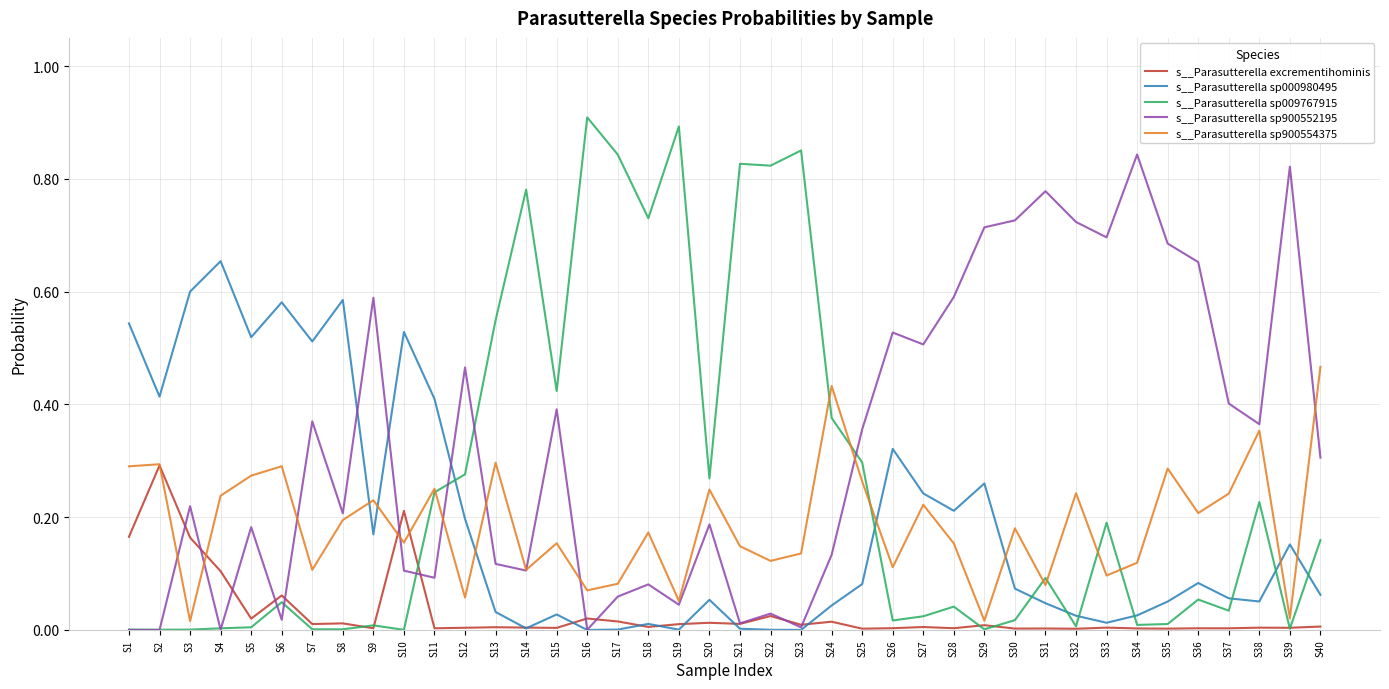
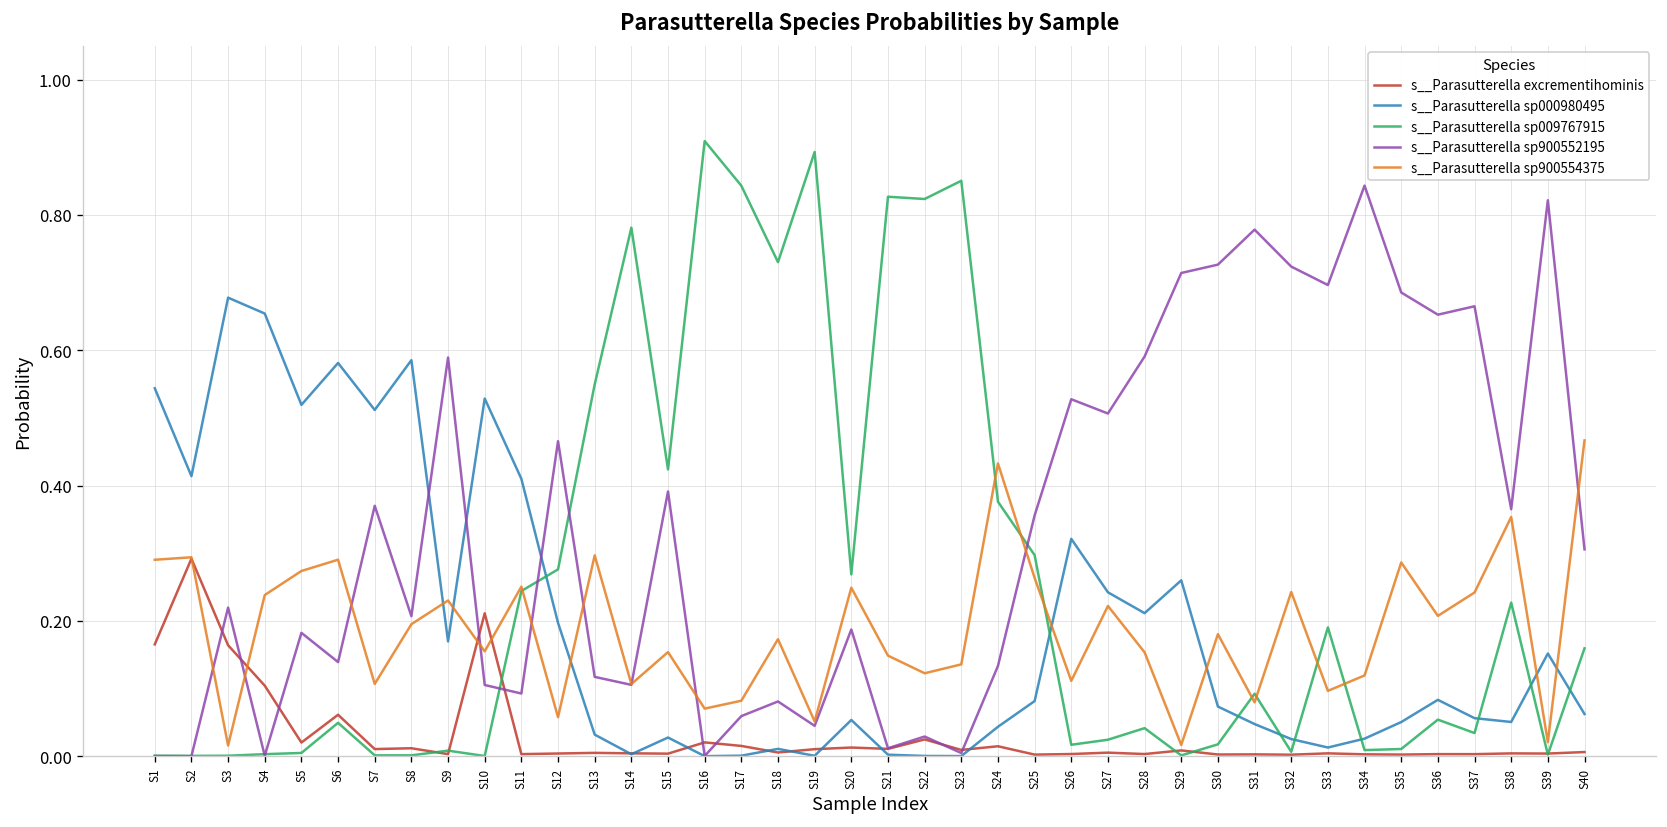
  {
    "s__Parasutterella excrementihominis": {
      "S1": 0.17,
      "S3": 0.16,
      "S4": 0.10,
      "S5": 0.02,
      "S6": 0.06,
      "S7": 0.01,
      "S8": 0.01,
      "S9": 0.00,
      "S10": 0.21,
      "S11": 0.00,
      "S12": 0.00,
      "S13": 0.00,
      "S15": 0.00,
      "S16": 0.02,
      "S17": 0.02,
      "S18": 0.01,
      "S19": 0.01,
      "S20": 0.01,
      "S23": 0.01,
      "S24": 0.01,
      "S25": 0.00,
      "S26": 0.00,
      "S27": 0.01,
      "S28": 0.00,
      "S29": 0.01,
      "S30": 0.00,
      "S31": 0.00,
      "S33": 0.00,
      "S34": 0.00,
      "S35": 0.00,
      "S36": 0.00,
      "S37": 0.00,
      "S38": 0.00,
      "S40": 0.01
    },
    "s__Parasutterella sp000980495": {
      "S1": 0.54,
      "S2": 0.41,
-     "S3": 0.60,
+     "S3": 0.68,
      "S4": 0.65,
      "S5": 0.52,
      "S6": 0.58,
      "S7": 0.51,
      "S8": 0.59,
      "S9": 0.17,
      "S10": 0.53,
      "S11": 0.41,
      "S12": 0.20,
      "S13": 0.03,
      "S15": 0.03,
      "S17": 0.00,
      "S18": 0.01,
      "S19": 0.00,
      "S20": 0.05,
      "S21": 0.00,
      "S22": 0.00,
      "S24": 0.04,
      "S25": 0.08,
      "S26": 0.32,
      "S27": 0.24,
      "S28": 0.21,
      "S29": 0.26,
      "S30": 0.07,
      "S31": 0.05,
      "S32": 0.03,
      "S33": 0.01,
      "S34": 0.03,
      "S35": 0.05,
      "S36": 0.08,
      "S37": 0.06,
      "S38": 0.05,
      "S39": 0.15,
      "S40": 0.06
    },
    "s__Parasutterella sp009767915": {
      "S3": 0.00,
      "S5": 0.00,
      "S6": 0.05,
      "S7": 0.00,
      "S8": 0.00,
      "S9": 0.01,
      "S10": 0.00,
      "S11": 0.24,
      "S12": 0.28,
      "S13": 0.55,
      "S14": 0.78,
      "S15": 0.42,
      "S16": 0.91,
      "S17": 0.84,
      "S18": 0.73,
      "S19": 0.89,
      "S20": 0.27,
      "S21": 0.83,
      "S22": 0.82,
      "S23": 0.85,
      "S24": 0.38,
      "S25": 0.30,
      "S26": 0.02,
      "S27": 0.02,
      "S28": 0.04,
      "S29": 0.00,
      "S30": 0.02,
      "S31": 0.09,
      "S33": 0.19,
      "S34": 0.01,
      "S35": 0.01,
      "S36": 0.05,
      "S37": 0.03,
      "S38": 0.23,
      "S40": 0.16
    },
    "s__Parasutterella sp900552195": {
      "S3": 0.22,
      "S5": 0.18,
-     "S6": 0.02,
+     "S6": 0.14,
      "S7": 0.37,
      "S8": 0.21,
      "S9": 0.59,
      "S10": 0.11,
      "S11": 0.09,
      "S12": 0.47,
      "S13": 0.12,
      "S15": 0.39,
      "S17": 0.06,
      "S18": 0.08,
      "S19": 0.04,
      "S20": 0.19,
      "S24": 0.13,
      "S25": 0.36,
      "S26": 0.53,
      "S27": 0.51,
      "S28": 0.59,
      "S29": 0.71,
      "S30": 0.73,
      "S31": 0.78,
      "S32": 0.72,
      "S33": 0.70,
      "S34": 0.84,
      "S35": 0.69,
      "S36": 0.65,
-     "S37": 0.40,
+     "S37": 0.66,
      "S38": 0.36,
      "S39": 0.82,
      "S40": 0.31
    },
    "s__Parasutterella sp900554375": {
      "S1": 0.29,
      "S3": 0.02,
      "S4": 0.24,
      "S5": 0.27,
      "S6": 0.29,
      "S7": 0.11,
      "S8": 0.20,
      "S9": 0.23,
      "S10": 0.15,
      "S11": 0.25,
      "S12": 0.06,
      "S13": 0.30,
      "S15": 0.15,
      "S16": 0.07,
      "S17": 0.08,
      "S18": 0.17,
      "S19": 0.05,
      "S20": 0.25,
      "S21": 0.15,
      "S22": 0.12,
      "S23": 0.14,
      "S24": 0.43,
      "S25": 0.26,
      "S26": 0.11,
      "S27": 0.22,
      "S28": 0.15,
      "S29": 0.02,
      "S30": 0.18,
      "S31": 0.08,
      "S32": 0.24,
      "S33": 0.10,
      "S34": 0.12,
      "S35": 0.29,
      "S36": 0.21,
      "S37": 0.24,
      "S38": 0.35,
      "S39": 0.02,
      "S40": 0.47
    }
  }
